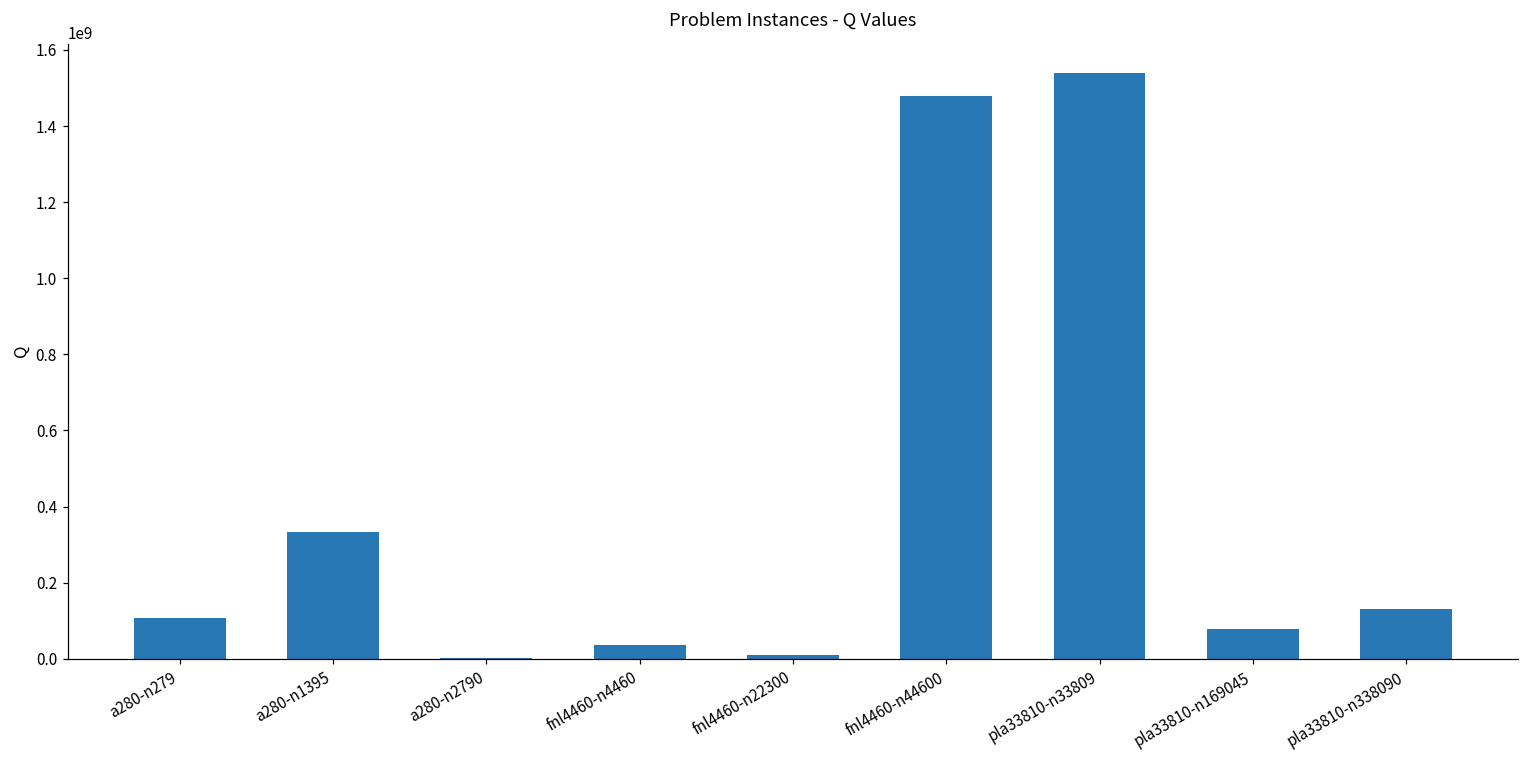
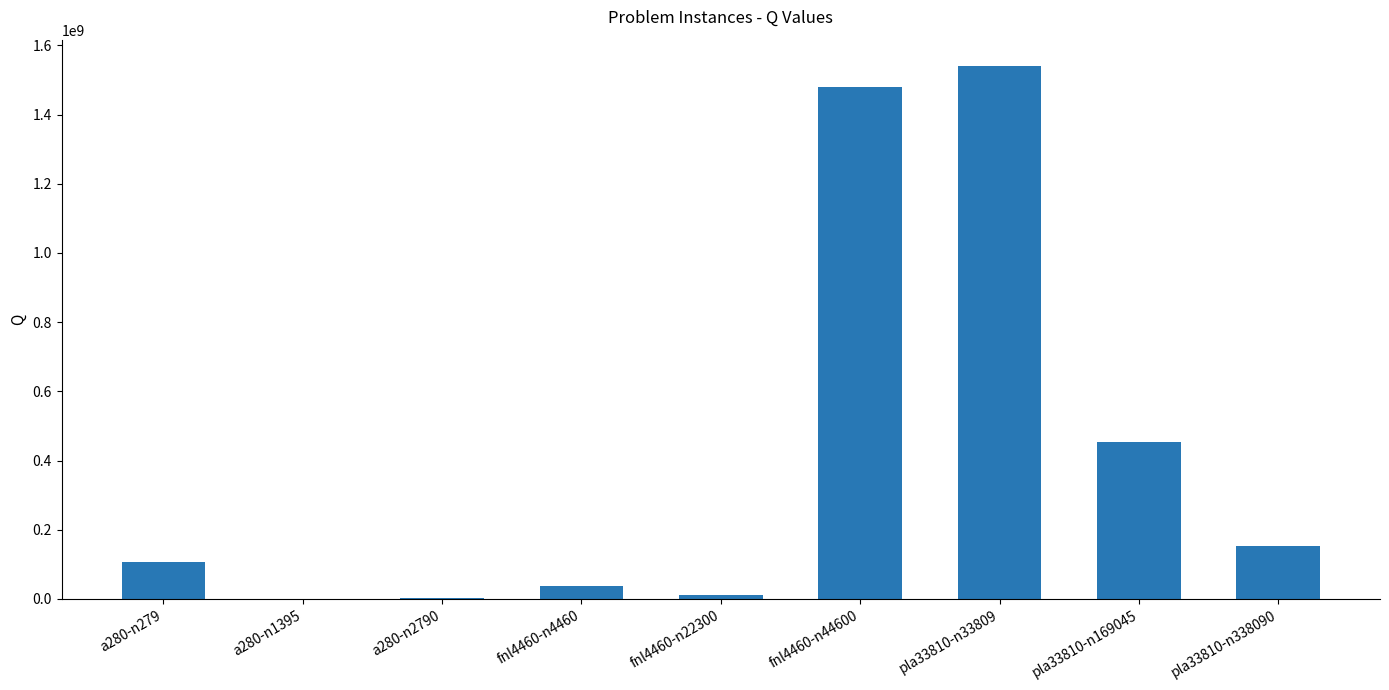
  {
    "a280-n279": 110000000,
-   "a280-n1395": 330000000,
+   "a280-n1395": 0,
    "fnl4460-n4460": 40000000,
    "fnl4460-n22300": 10000000,
    "fnl4460-n44600": 1480000000,
    "pla33810-n33809": 1540000000,
-   "pla33810-n169045": 80000000,
-   "pla33810-n338090": 130000000
+   "pla33810-n169045": 450000000,
+   "pla33810-n338090": 150000000
  }
